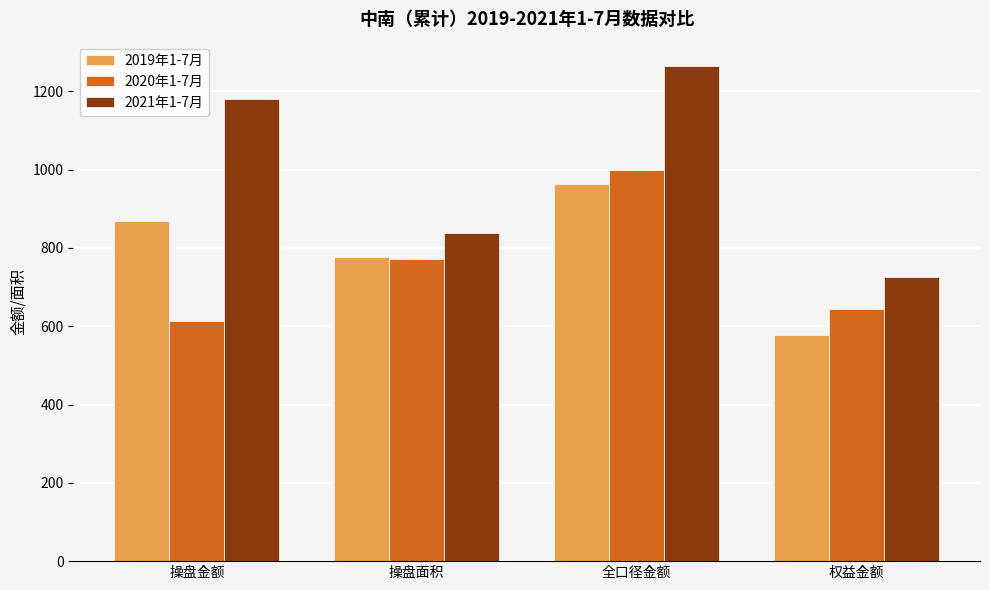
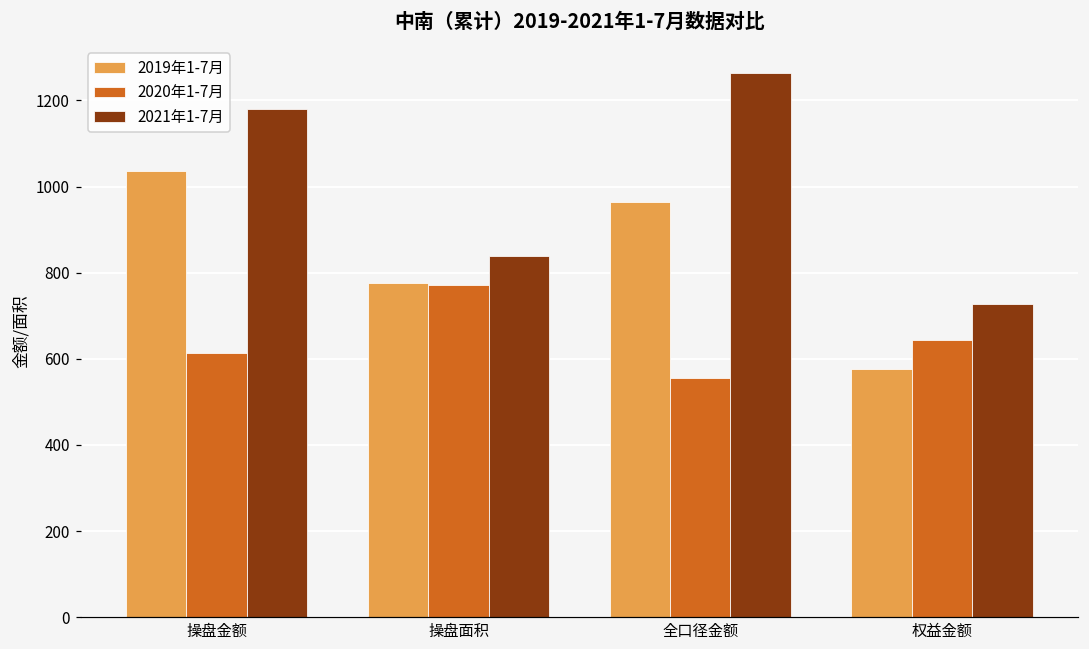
  {
    "2019年1-7月": {
-     "操盘金额": 870,
+     "操盘金额": 1040,
      "操盘面积": 780,
      "全口径金额": 960,
      "权益金额": 580
    },
    "2020年1-7月": {
      "操盘金额": 610,
      "操盘面积": 770,
-     "全口径金额": 1000,
+     "全口径金额": 550,
      "权益金额": 640
    },
    "2021年1-7月": {
      "操盘金额": 1180,
      "操盘面积": 840,
      "全口径金额": 1260,
      "权益金额": 730
    }
  }
